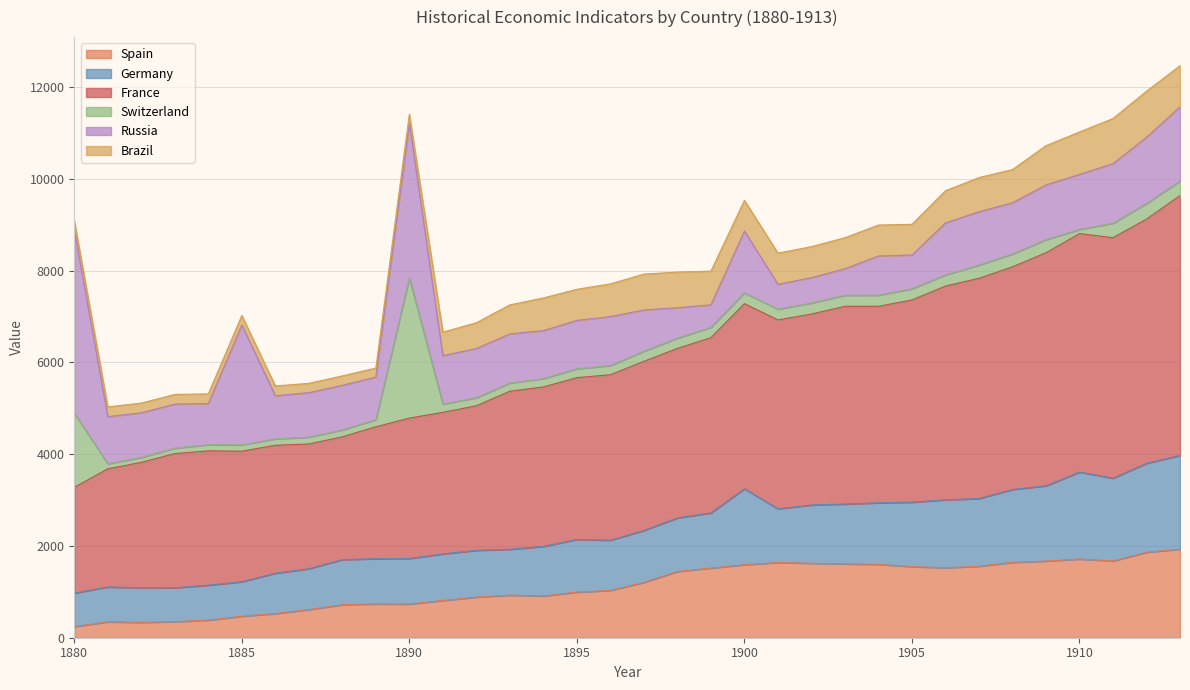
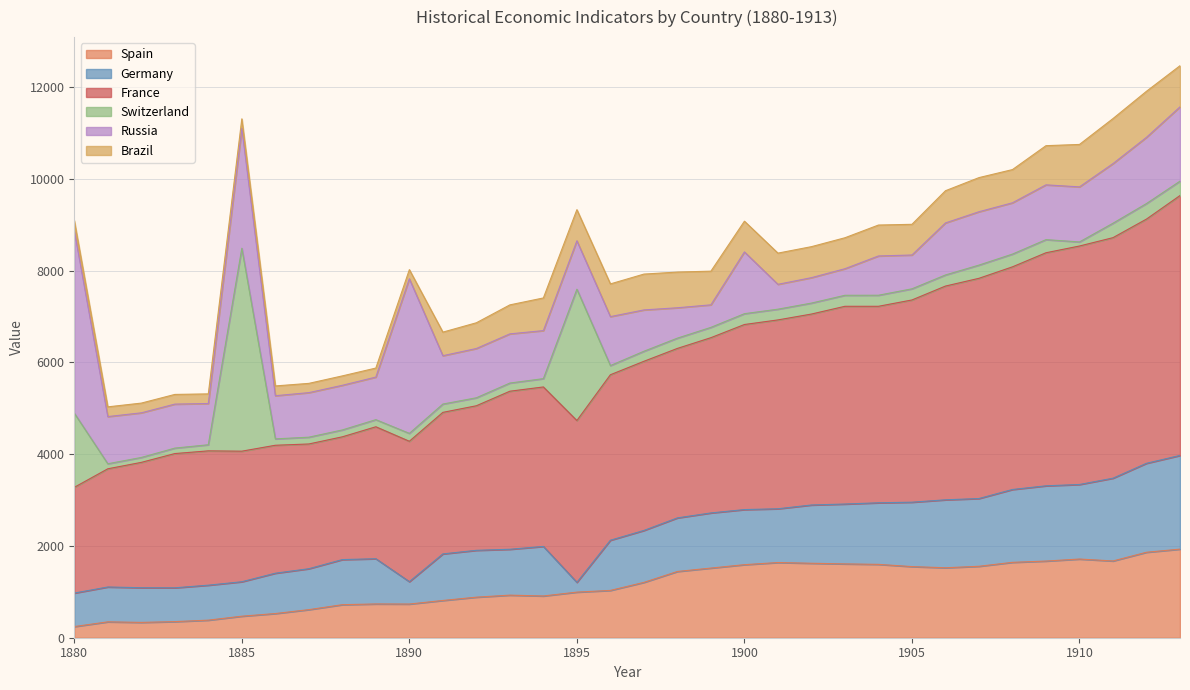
  {
    "Germany": {
      "1880": 700,
      "1885": 800,
-     "1890": 1000,
-     "1895": 1100,
-     "1900": 1700,
+     "1890": 500,
+     "1895": 200,
+     "1900": 1200,
      "1905": 1400,
-     "1910": 1900
+     "1910": 1600
    },
    "Switzerland": {
      "1880": 1600,
-     "1885": 100,
-     "1890": 3100,
-     "1895": 200,
+     "1885": 4400,
+     "1890": 200,
+     "1895": 2900,
      "1900": 200,
      "1905": 200,
      "1910": 100
    },
    "Russia": {
      "1880": 4000,
      "1885": 2600,
      "1890": 3400,
      "1895": 1100,
      "1900": 1300,
      "1905": 700,
      "1910": 1200
    }
  }
